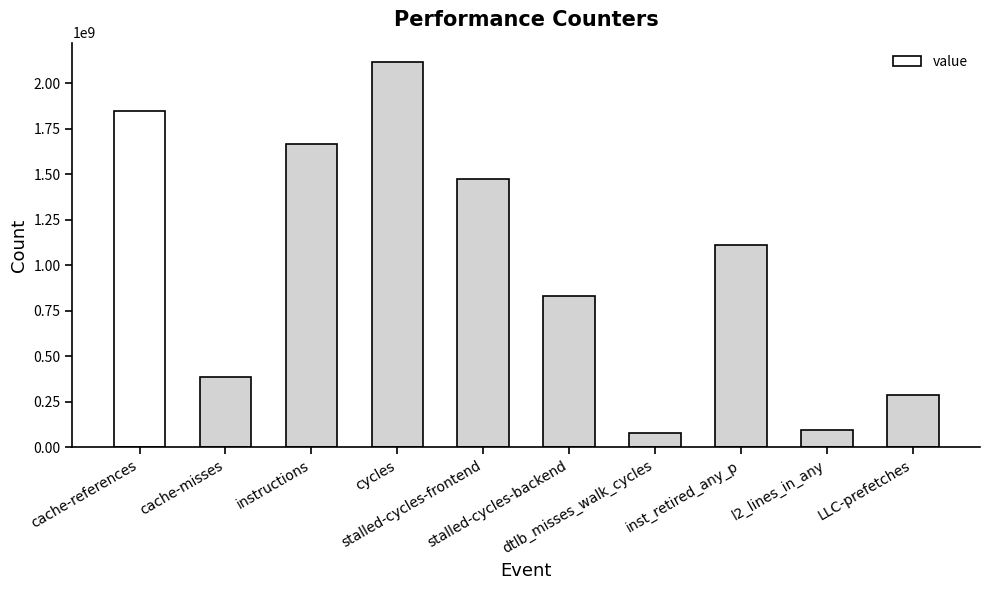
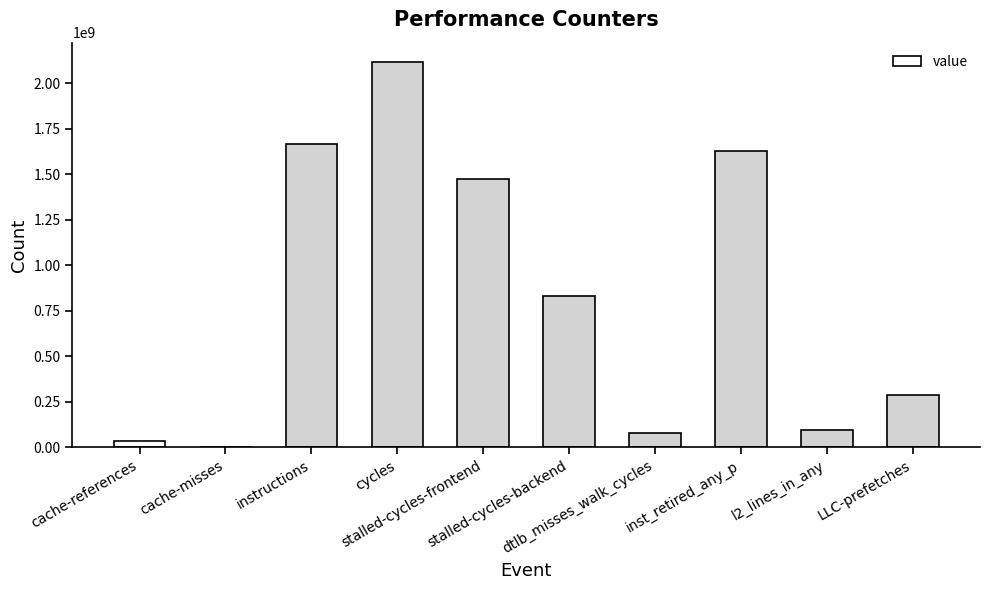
  {
-   "cache-references": 1850000000,
-   "cache-misses": 390000000,
+   "cache-references": 40000000,
+   "cache-misses": 0,
    "instructions": 1660000000,
    "cycles": 2120000000,
    "stalled-cycles-frontend": 1470000000,
    "stalled-cycles-backend": 830000000,
    "dtlb_misses_walk_cycles": 80000000,
-   "inst_retired_any_p": 1110000000,
+   "inst_retired_any_p": 1630000000,
    "l2_lines_in_any": 90000000,
    "LLC-prefetches": 290000000
  }
